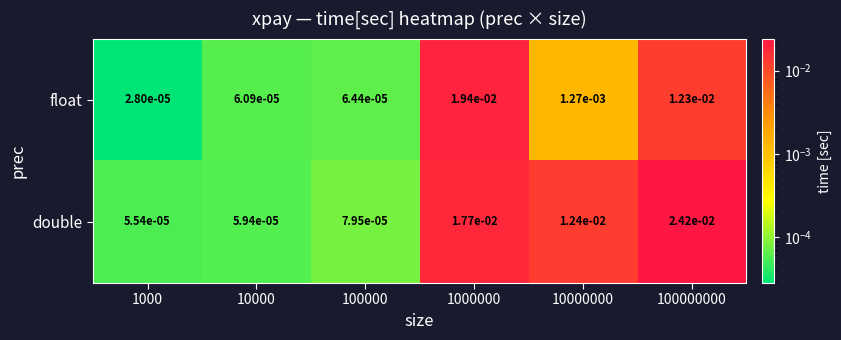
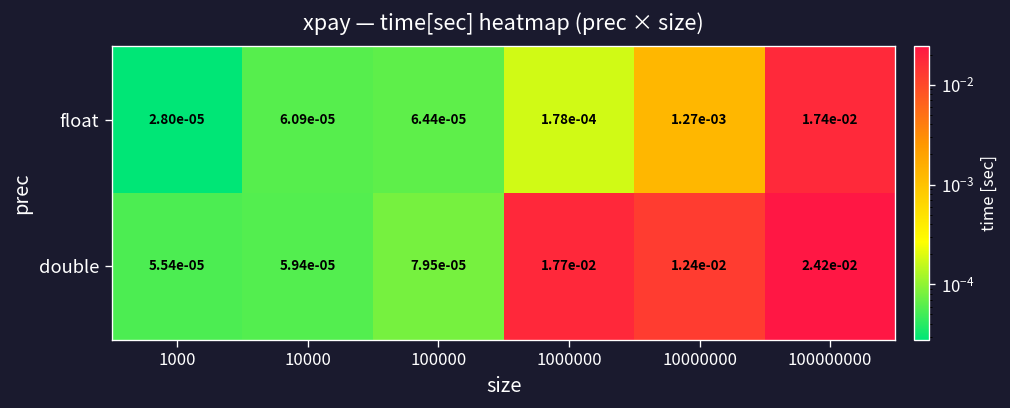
  {
    "float": {
      "1000": "2.80e-05",
      "10000": "6.09e-05",
      "100000": "6.44e-05",
-     "1000000": "1.94e-02",
+     "1000000": "1.78e-04",
      "10000000": "1.27e-03",
-     "100000000": "1.23e-02"
+     "100000000": "1.74e-02"
    },
    "double": {
      "1000": "5.54e-05",
      "10000": "5.94e-05",
      "100000": "7.95e-05",
      "1000000": "1.77e-02",
      "10000000": "1.24e-02",
      "100000000": "2.42e-02"
    }
  }
